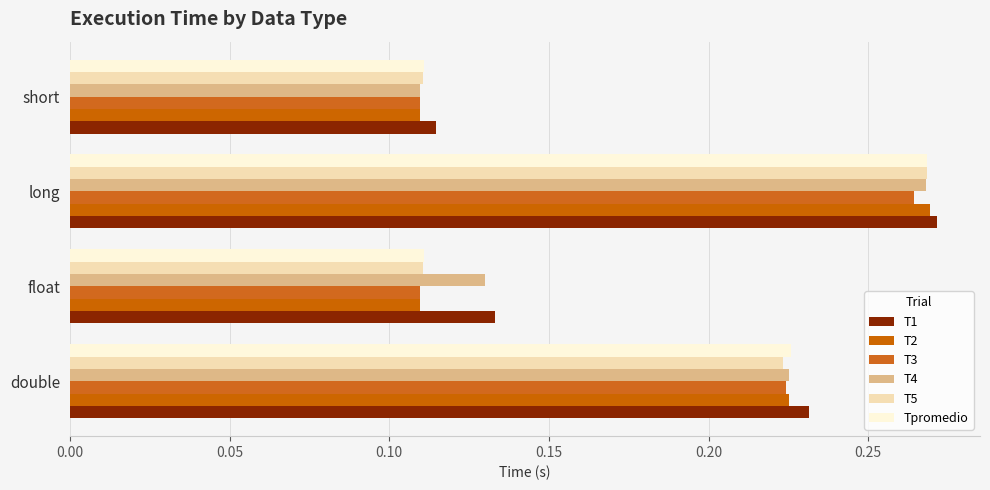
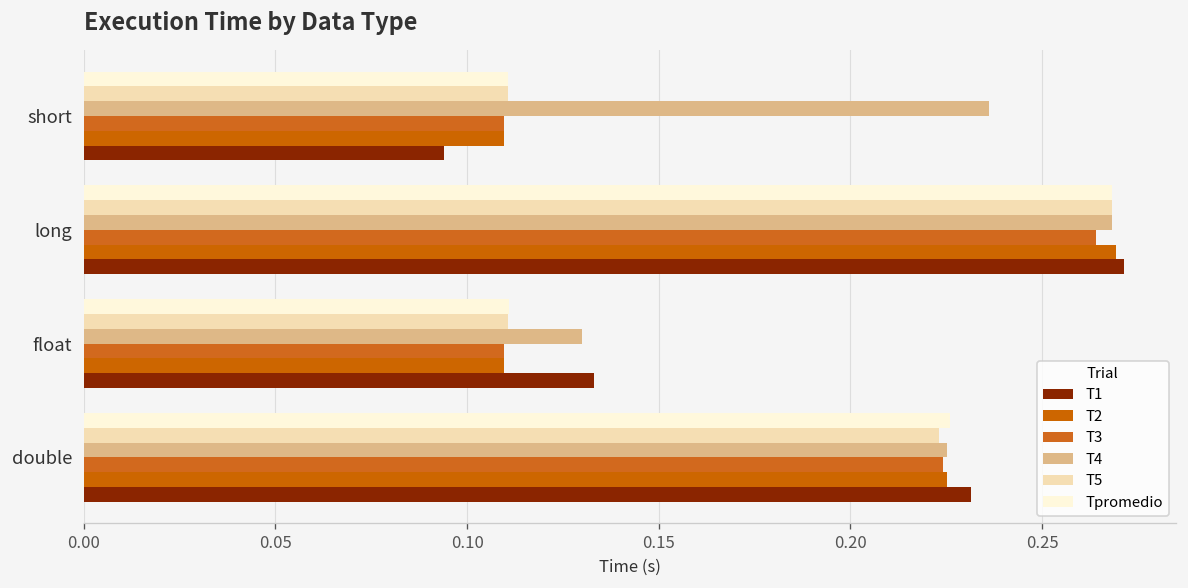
  {
    "T1": {
-     "short": 0.115,
+     "short": 0.094,
      "long": 0.271,
      "float": 0.133,
      "double": 0.231
    },
    "T4": {
-     "short": 0.110,
+     "short": 0.236,
      "long": 0.268,
      "float": 0.130,
      "double": 0.225
    }
  }
